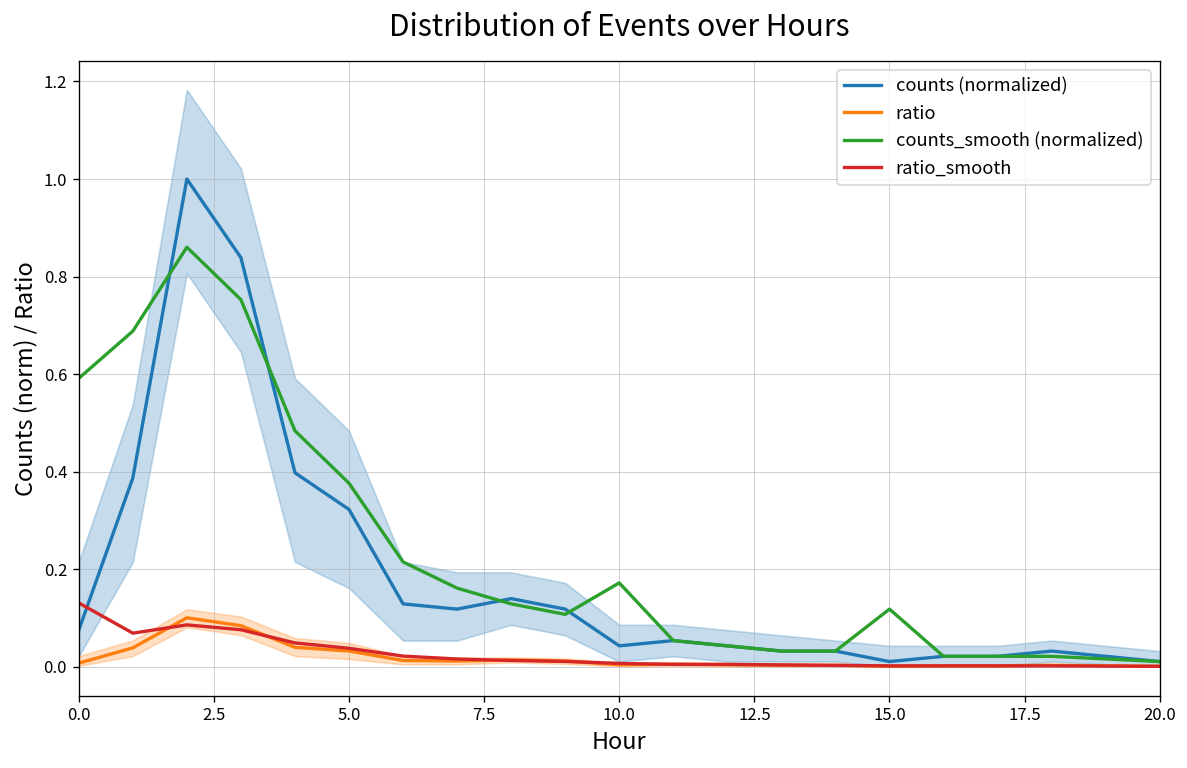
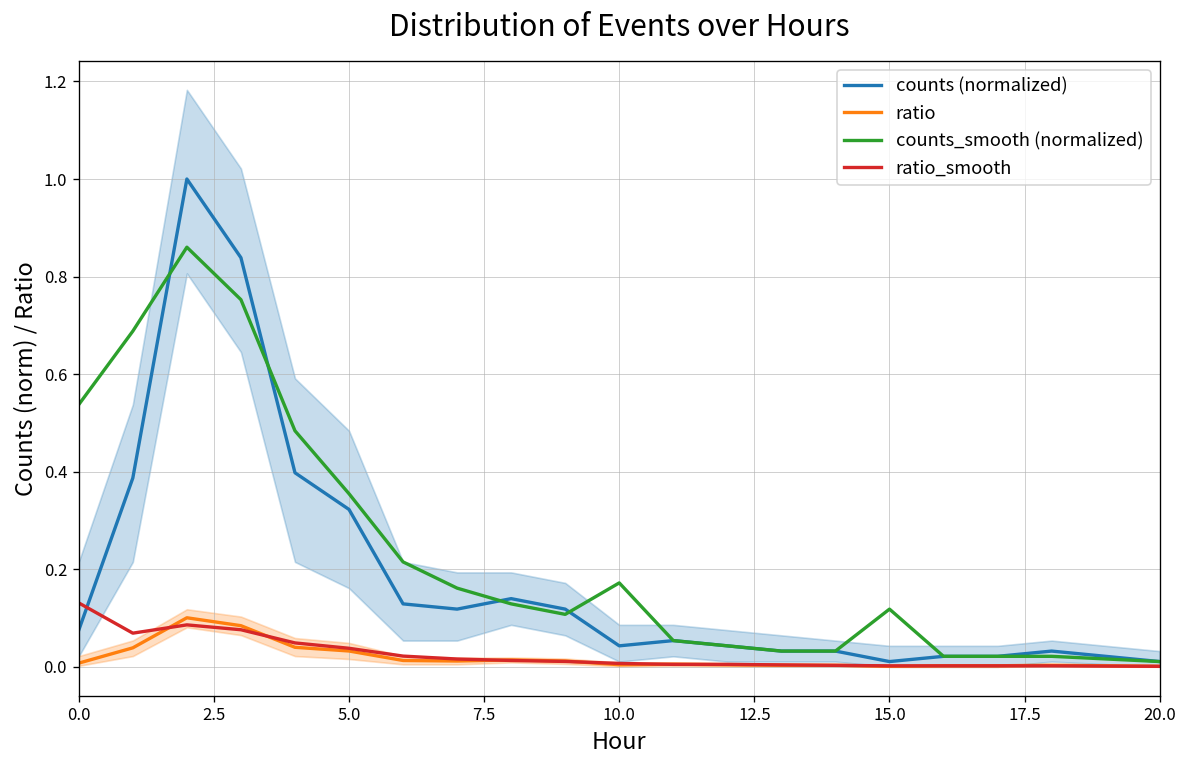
  {
    "counts_smooth (normalized)": {
-     "0.0": 0.59,
-     "5.0": 0.38,
+     "0.0": 0.54,
+     "5.0": 0.35,
      "10.0": 0.17,
      "15.0": 0.12
    },
    "ratio_smooth": {
      "0.0": 0.13
    }
  }
